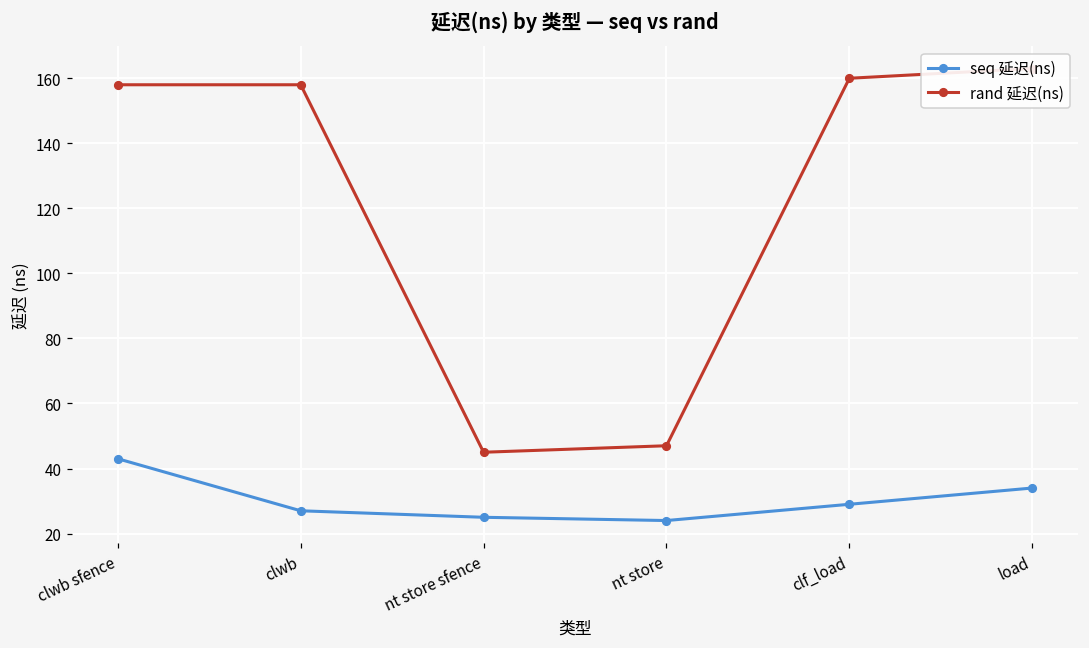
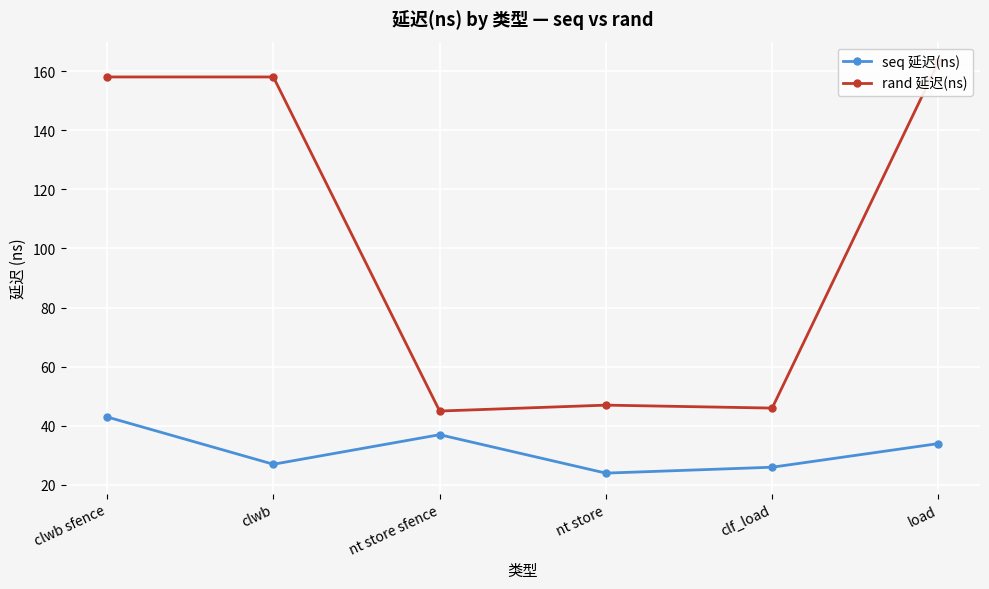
  {
    "seq 延迟(ns)": {
      "clwb sfence": 43,
      "clwb": 27,
-     "nt store sfence": 25,
+     "nt store sfence": 37,
      "nt store": 24,
-     "clf_load": 29,
+     "clf_load": 26,
      "load": 34
    },
    "rand 延迟(ns)": {
      "clwb sfence": 158,
      "clwb": 158,
      "nt store sfence": 45,
      "nt store": 47,
-     "clf_load": 160
+     "clf_load": 46
    }
  }
